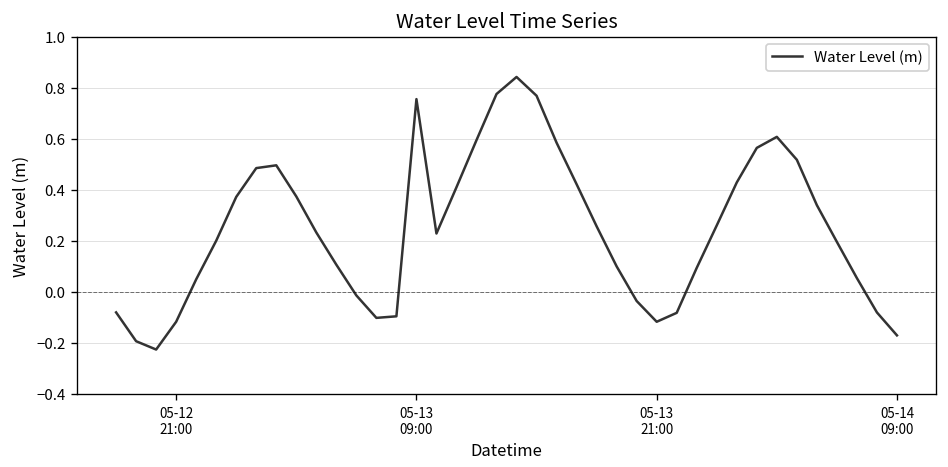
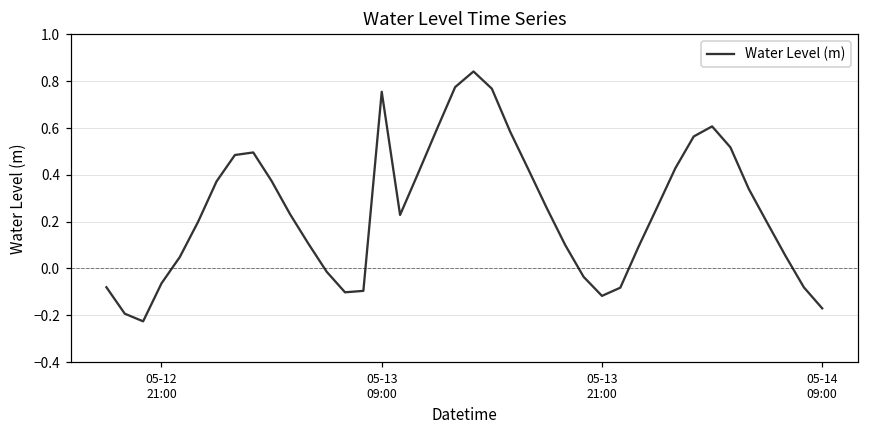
  {
-   "05-12 21:00": -0.12,
+   "05-12 21:00": -0.06,
    "05-13 09:00": 0.76,
    "05-13 21:00": -0.12,
    "05-14 09:00": -0.17
  }
